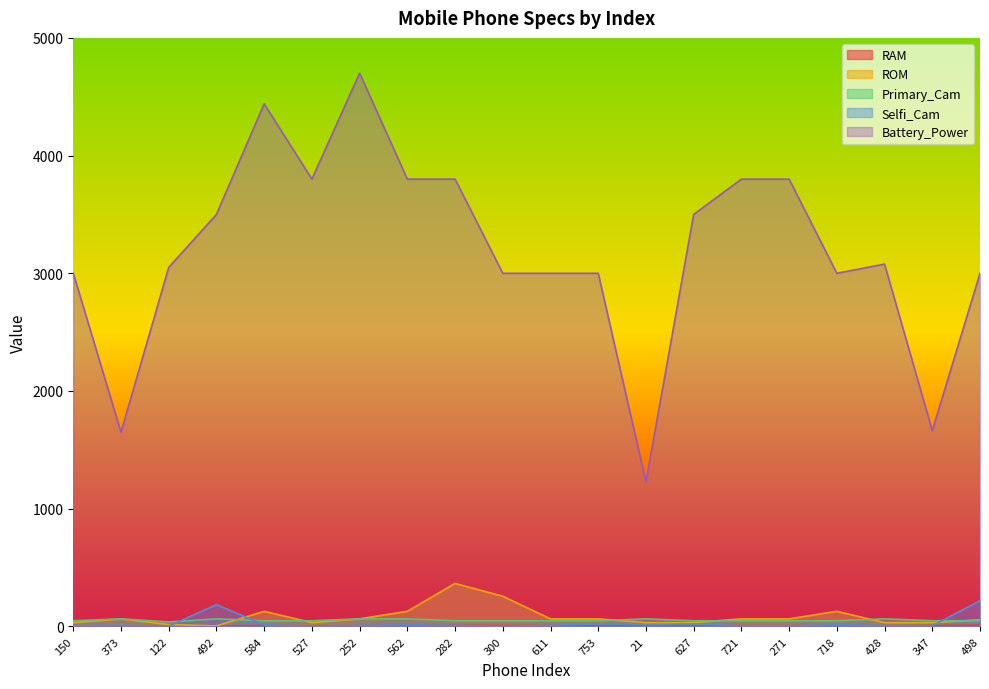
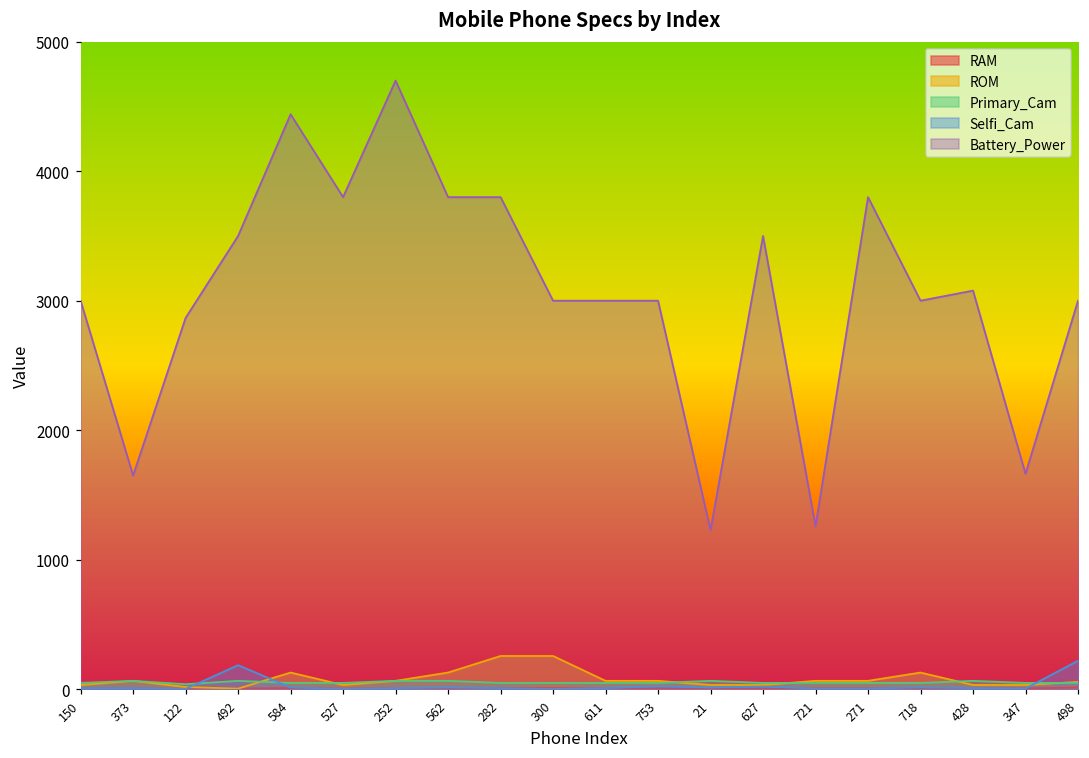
  {
    "RAM": {
      "498": 10
    },
    "ROM": {
      "584": 130,
      "562": 130,
-     "282": 370,
+     "282": 260,
      "300": 260,
      "718": 130,
      "428": 30
    },
    "Primary_Cam": {
      "122": 40,
      "492": 60,
      "584": 50,
      "562": 60,
      "282": 50,
      "300": 50,
      "21": 60,
      "718": 50,
      "428": 60
    },
    "Selfi_Cam": {
      "492": 190,
      "498": 220
    },
    "Battery_Power": {
      "150": 3000,
      "373": 1650,
-     "122": 3050,
+     "122": 2870,
      "492": 3500,
      "584": 4440,
      "527": 3800,
      "252": 4700,
      "562": 3800,
      "282": 3800,
      "300": 3000,
      "611": 3000,
      "753": 3000,
      "21": 1230,
      "627": 3500,
-     "721": 3800,
+     "721": 1260,
      "271": 3800,
      "718": 3000,
      "428": 3080,
      "347": 1660,
      "498": 3000
    }
  }
